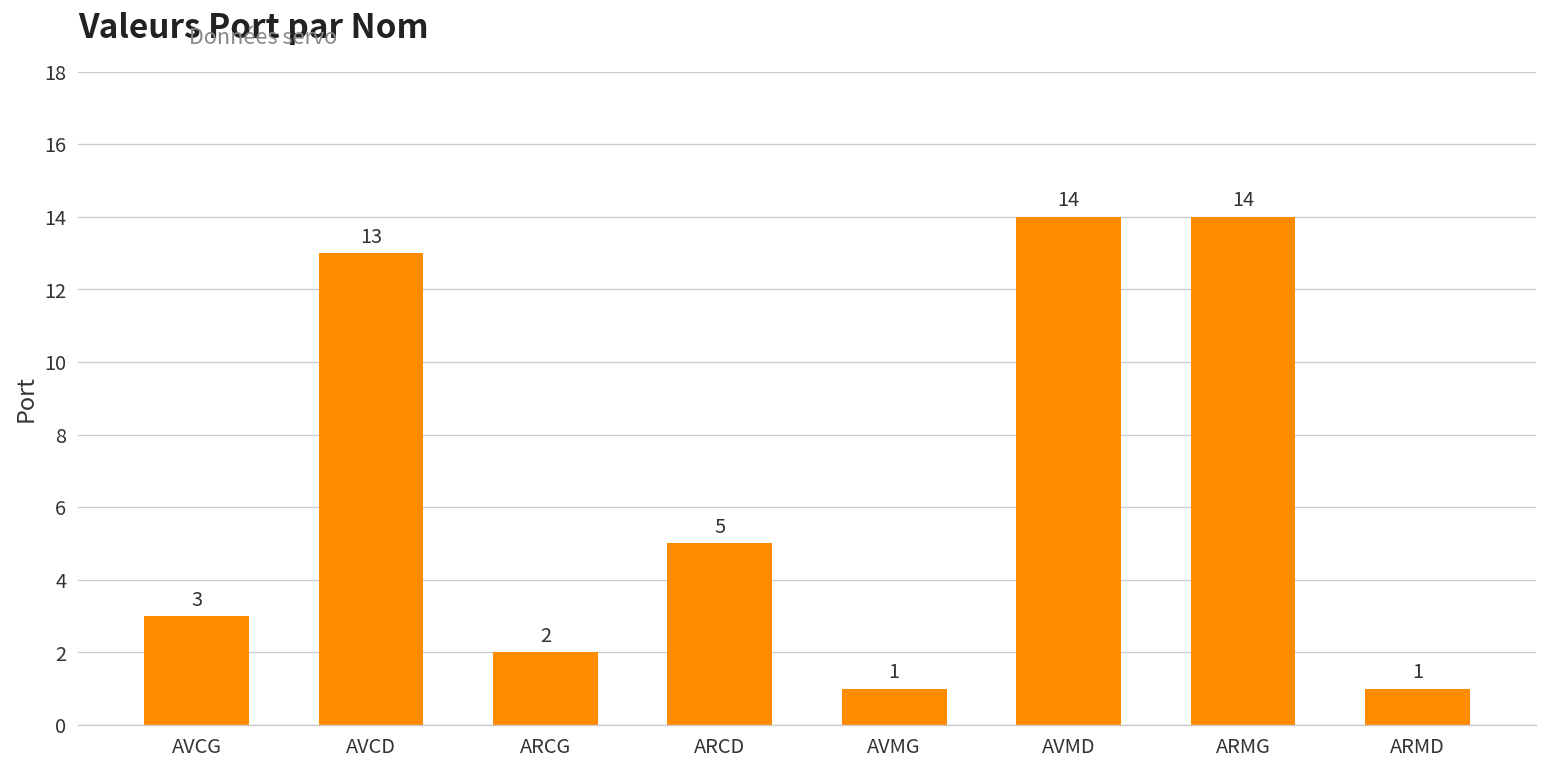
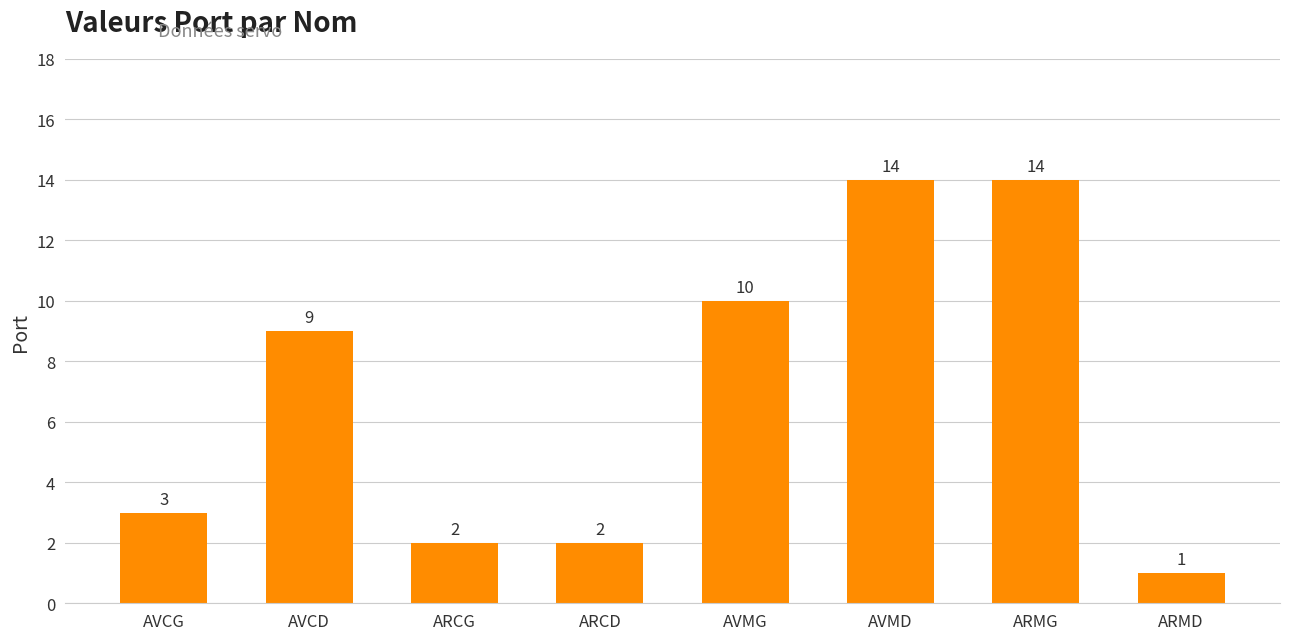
  {
    "AVCG": 3,
-   "AVCD": 13,
+   "AVCD": 9,
    "ARCG": 2,
-   "ARCD": 5,
-   "AVMG": 1,
+   "ARCD": 2,
+   "AVMG": 10,
    "AVMD": 14,
    "ARMG": 14,
    "ARMD": 1
  }
